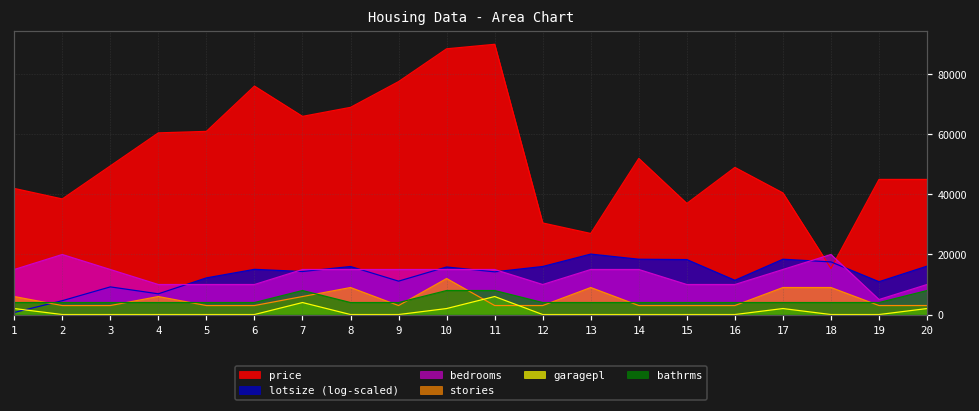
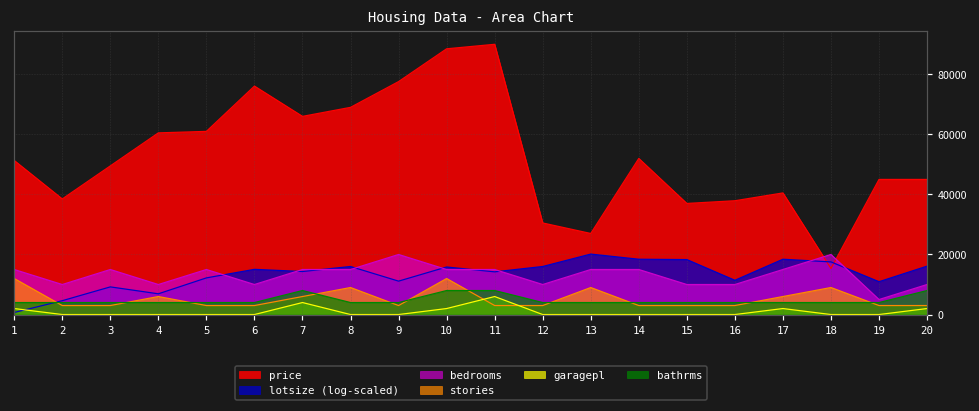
  {
    "price": {
-     "1": 42000,
+     "1": 51000,
      "2": 39000,
      "3": 50000,
      "4": 61000,
      "5": 61000,
      "6": 76000,
      "7": 66000,
      "8": 69000,
      "9": 78000,
      "10": 89000,
      "11": 90000,
      "12": 31000,
      "13": 27000,
      "14": 52000,
      "15": 37000,
-     "16": 49000,
+     "16": 38000,
      "17": 41000,
      "18": 15000,
      "19": 45000,
      "20": 45000
    },
    "lotsize (log-scaled)": {
      "1": 1000,
      "3": 9000,
      "5": 12000,
      "6": 15000,
      "8": 16000,
      "9": 11000,
      "12": 16000,
      "13": 20000,
      "14": 18000,
      "15": 18000,
      "16": 11000,
      "17": 18000,
      "18": 18000,
      "19": 11000,
      "20": 16000
    },
    "bedrooms": {
      "1": 15000,
-     "2": 20000,
+     "2": 10000,
      "3": 15000,
      "4": 10000,
-     "5": 10000,
+     "5": 15000,
      "6": 10000,
      "8": 15000,
-     "9": 15000,
+     "9": 20000,
      "12": 10000,
      "13": 15000,
      "14": 15000,
      "15": 10000,
      "16": 10000,
      "17": 15000,
      "18": 20000,
      "19": 5000,
      "20": 10000
    },
    "stories": {
-     "1": 6000,
+     "1": 12000,
      "2": 3000,
      "3": 3000,
      "5": 3000,
      "6": 3000,
      "7": 6000,
      "8": 9000,
      "9": 3000,
      "10": 12000,
      "11": 3000,
      "12": 3000,
      "13": 9000,
      "14": 3000,
      "15": 3000,
      "16": 3000,
-     "17": 9000,
+     "17": 6000,
      "18": 9000,
      "19": 3000,
      "20": 3000
    },
    "garagepl": {
      "1": 2000,
      "2": 0,
      "3": 0,
      "4": 0,
      "5": 0,
      "6": 0,
      "7": 4000,
      "8": 0,
      "9": 0,
      "10": 2000,
      "11": 6000,
      "12": 0,
      "13": 0,
      "14": 0,
      "15": 0,
      "16": 0,
      "17": 2000,
      "18": 0,
      "19": 0,
      "20": 2000
    },
    "bathrms": {
      "1": 4000,
      "3": 4000,
      "4": 4000,
      "5": 4000,
      "6": 4000,
      "7": 8000,
      "8": 4000,
      "9": 4000,
      "10": 8000,
      "11": 8000,
      "12": 4000,
      "13": 4000,
      "14": 4000,
      "15": 4000,
      "16": 4000,
      "17": 4000,
      "18": 4000,
      "19": 4000,
      "20": 8000
    }
  }
